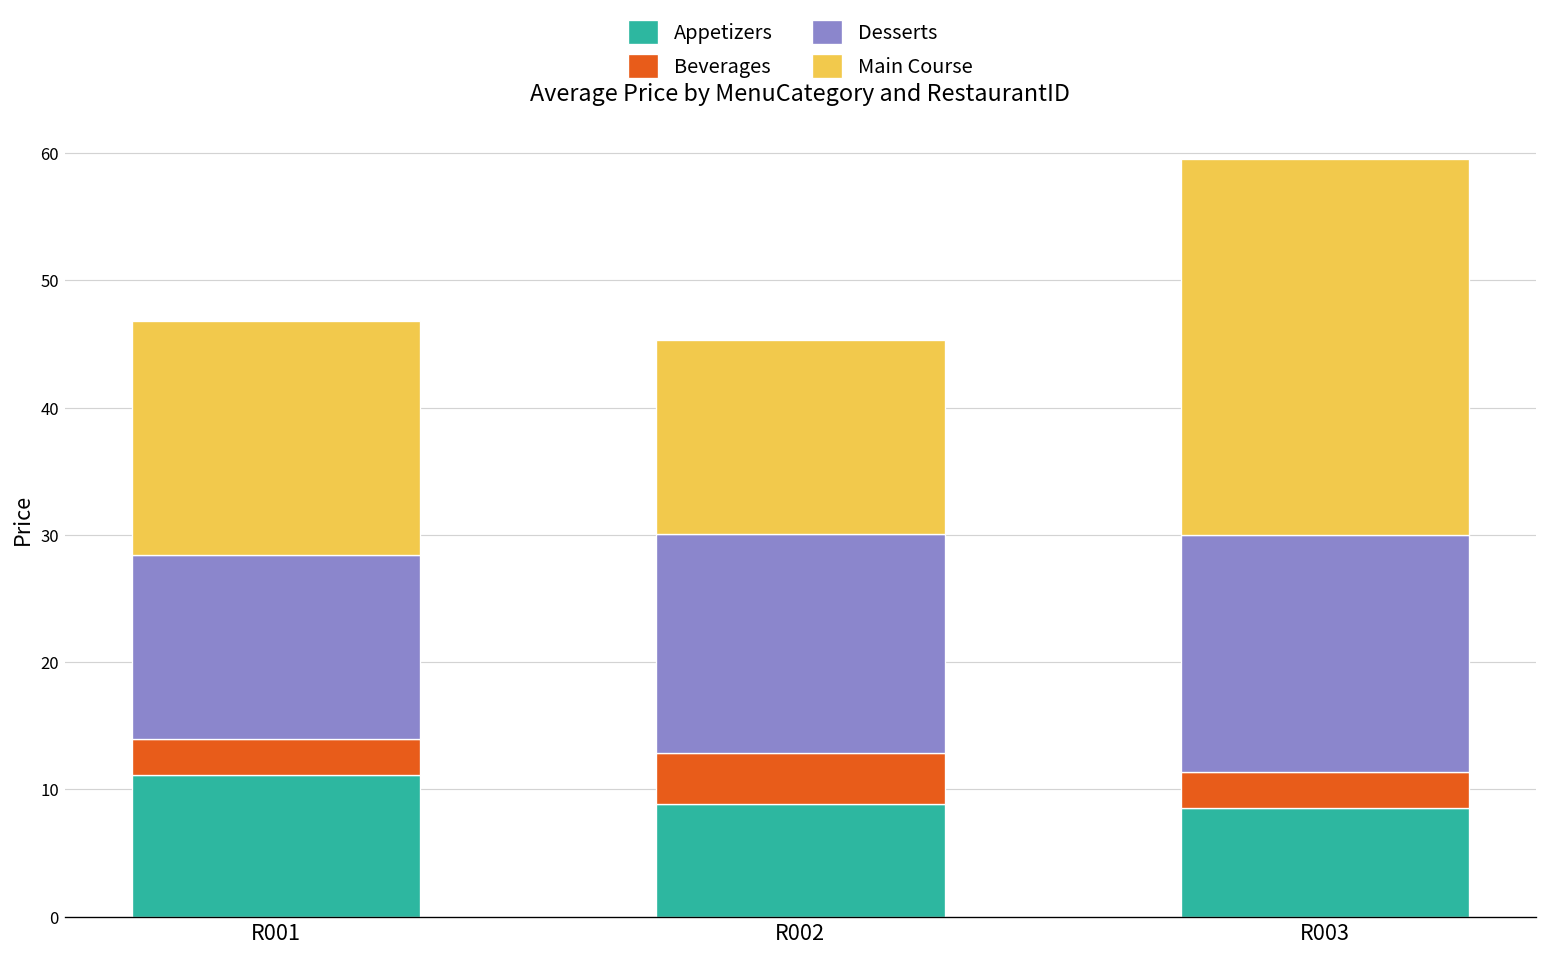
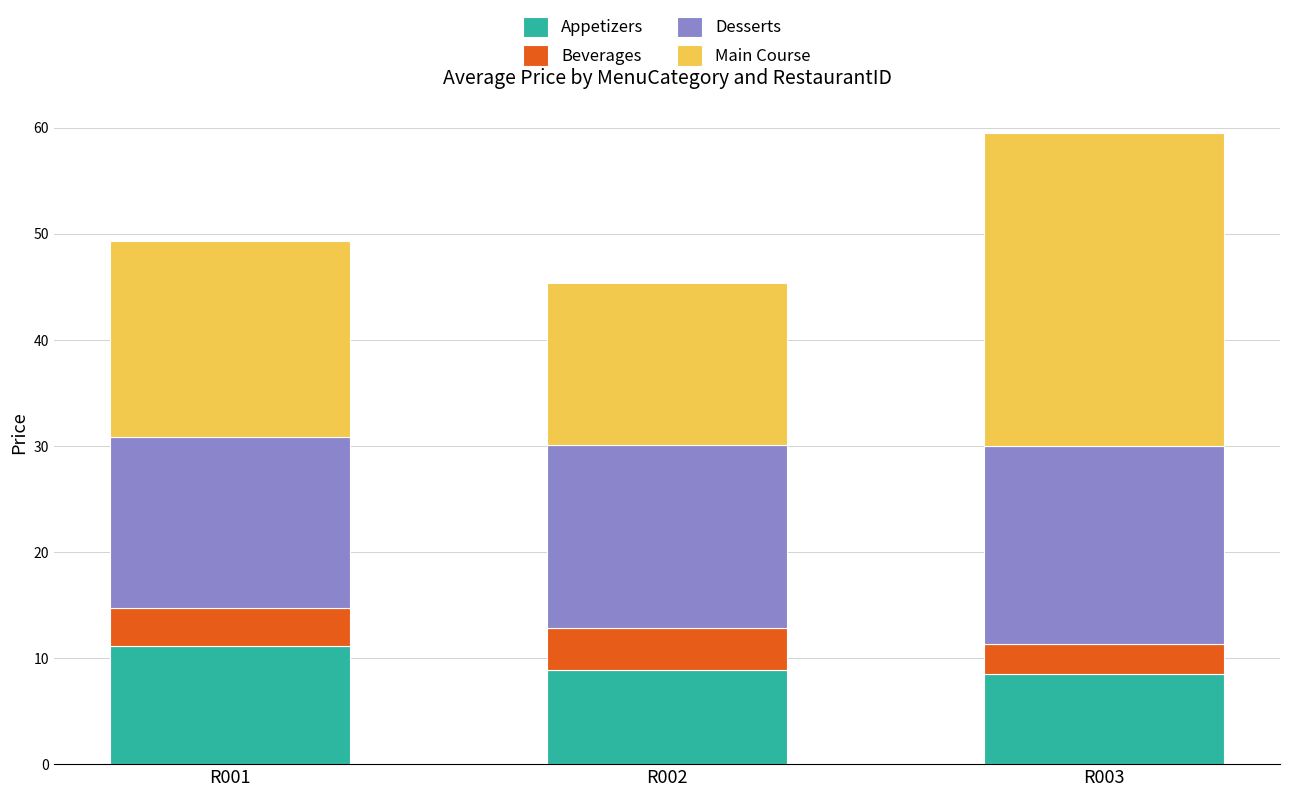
  {
    "Appetizers": {
      "R001": 11.1,
      "R002": 8.9,
      "R003": 8.5
    },
    "Beverages": {
-     "R001": 2.9,
+     "R001": 3.6,
      "R002": 4.0,
      "R003": 2.8
    },
    "Desserts": {
-     "R001": 14.4,
+     "R001": 16.1,
      "R002": 17.2,
      "R003": 18.7
    },
    "Main Course": {
      "R001": 18.5,
      "R002": 15.3,
      "R003": 29.5
    }
  }
